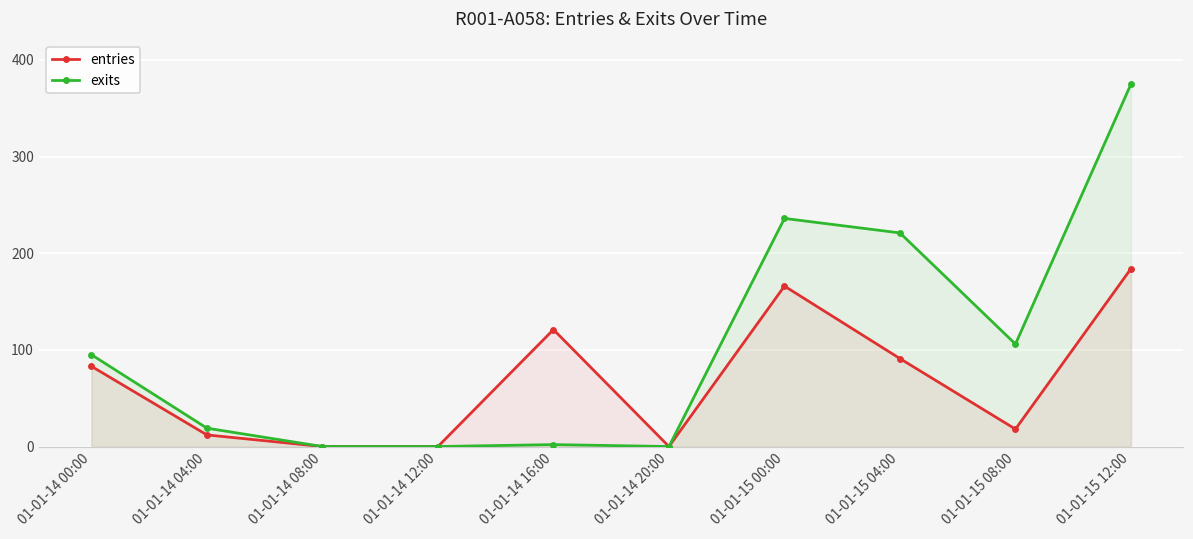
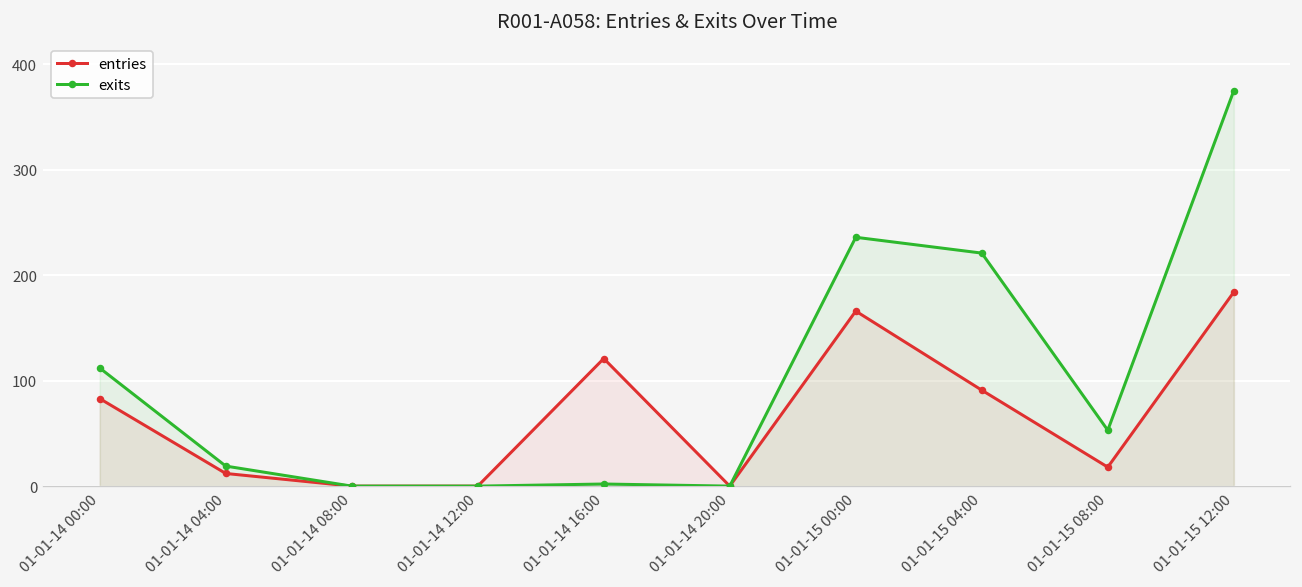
  {
    "entries": {
      "01-01-14 00:00": 80,
      "01-01-14 04:00": 10,
      "01-01-14 16:00": 120,
      "01-01-15 00:00": 170,
      "01-01-15 04:00": 90,
      "01-01-15 08:00": 20,
      "01-01-15 12:00": 180
    },
    "exits": {
-     "01-01-14 00:00": 100,
+     "01-01-14 00:00": 110,
      "01-01-14 04:00": 20,
      "01-01-14 16:00": 0,
      "01-01-15 00:00": 240,
      "01-01-15 04:00": 220,
-     "01-01-15 08:00": 110,
+     "01-01-15 08:00": 50,
      "01-01-15 12:00": 380
    }
  }
